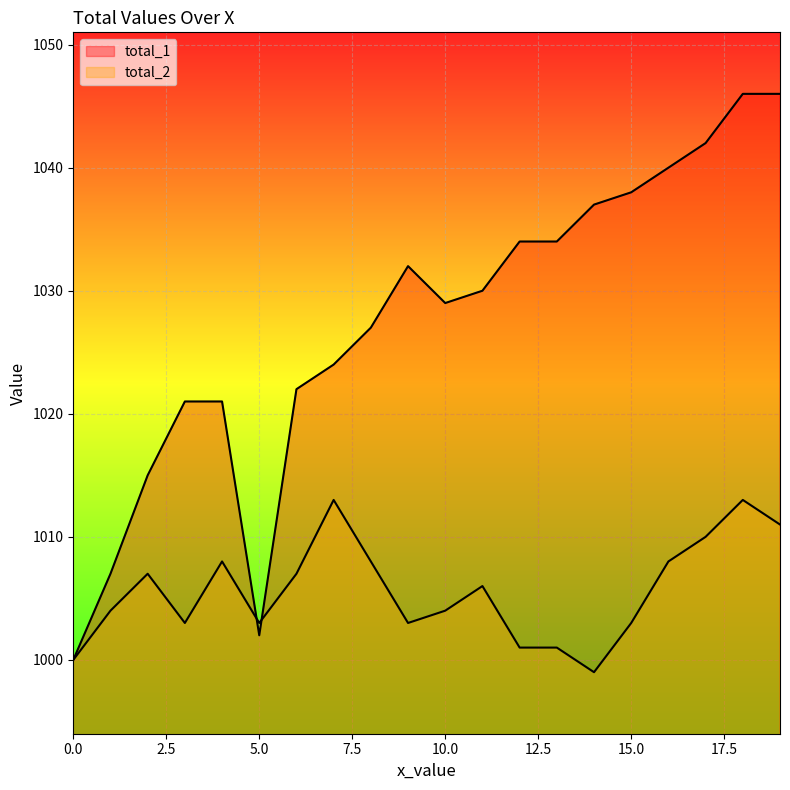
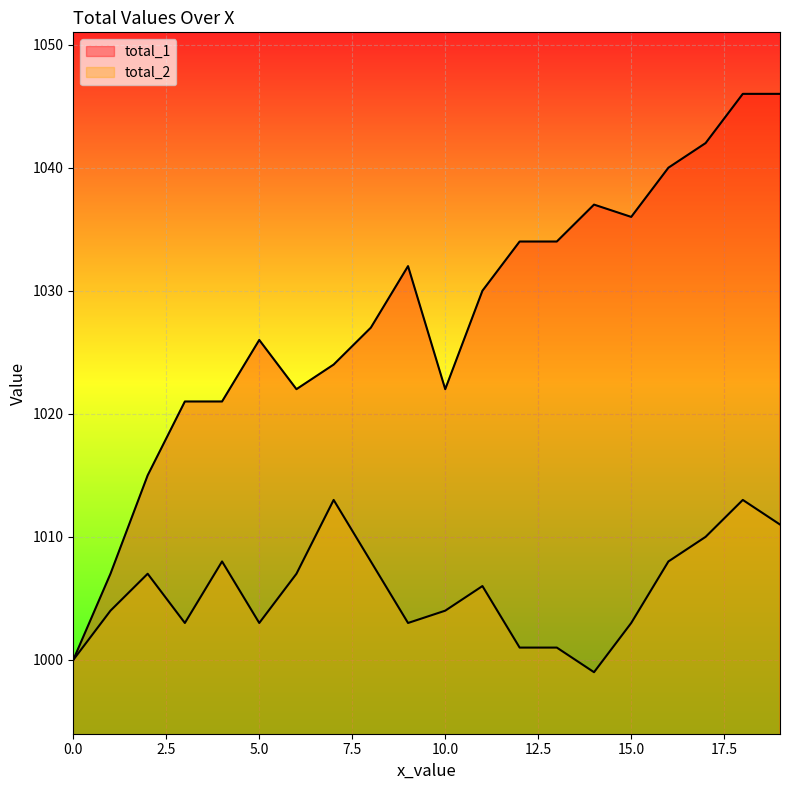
  {
    "total_1": {
-     "5.0": 1002,
-     "10.0": 1029,
-     "15.0": 1038
+     "5.0": 1026,
+     "10.0": 1022,
+     "15.0": 1036
    },
    "total_2": {
      "5.0": 1003,
      "10.0": 1004,
      "15.0": 1003
    }
  }
